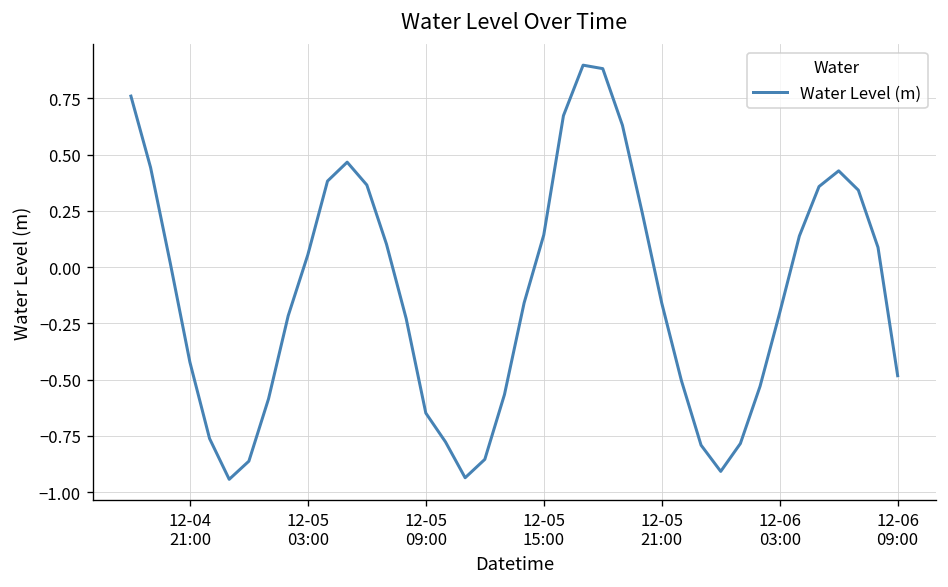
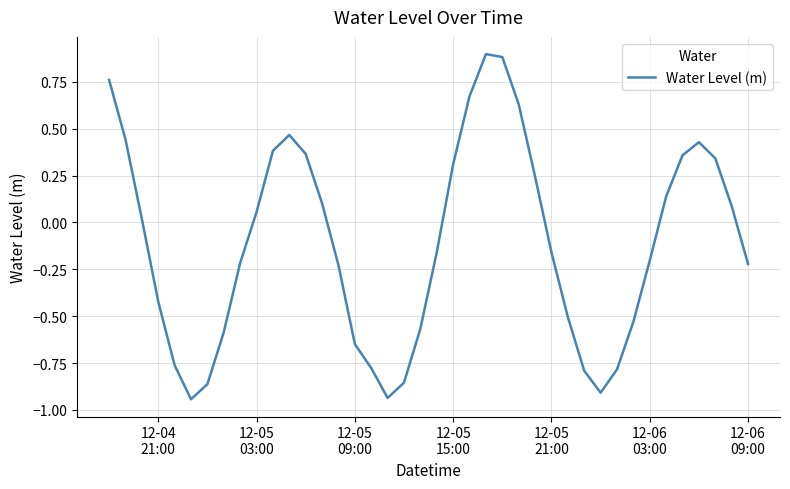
  {
    "12-04 21:00": -0.42,
    "12-05 03:00": 0.06,
    "12-05 09:00": -0.65,
-   "12-05 15:00": 0.14,
+   "12-05 15:00": 0.31,
    "12-05 21:00": -0.16,
    "12-06 03:00": -0.20,
-   "12-06 09:00": -0.48
+   "12-06 09:00": -0.22
  }
